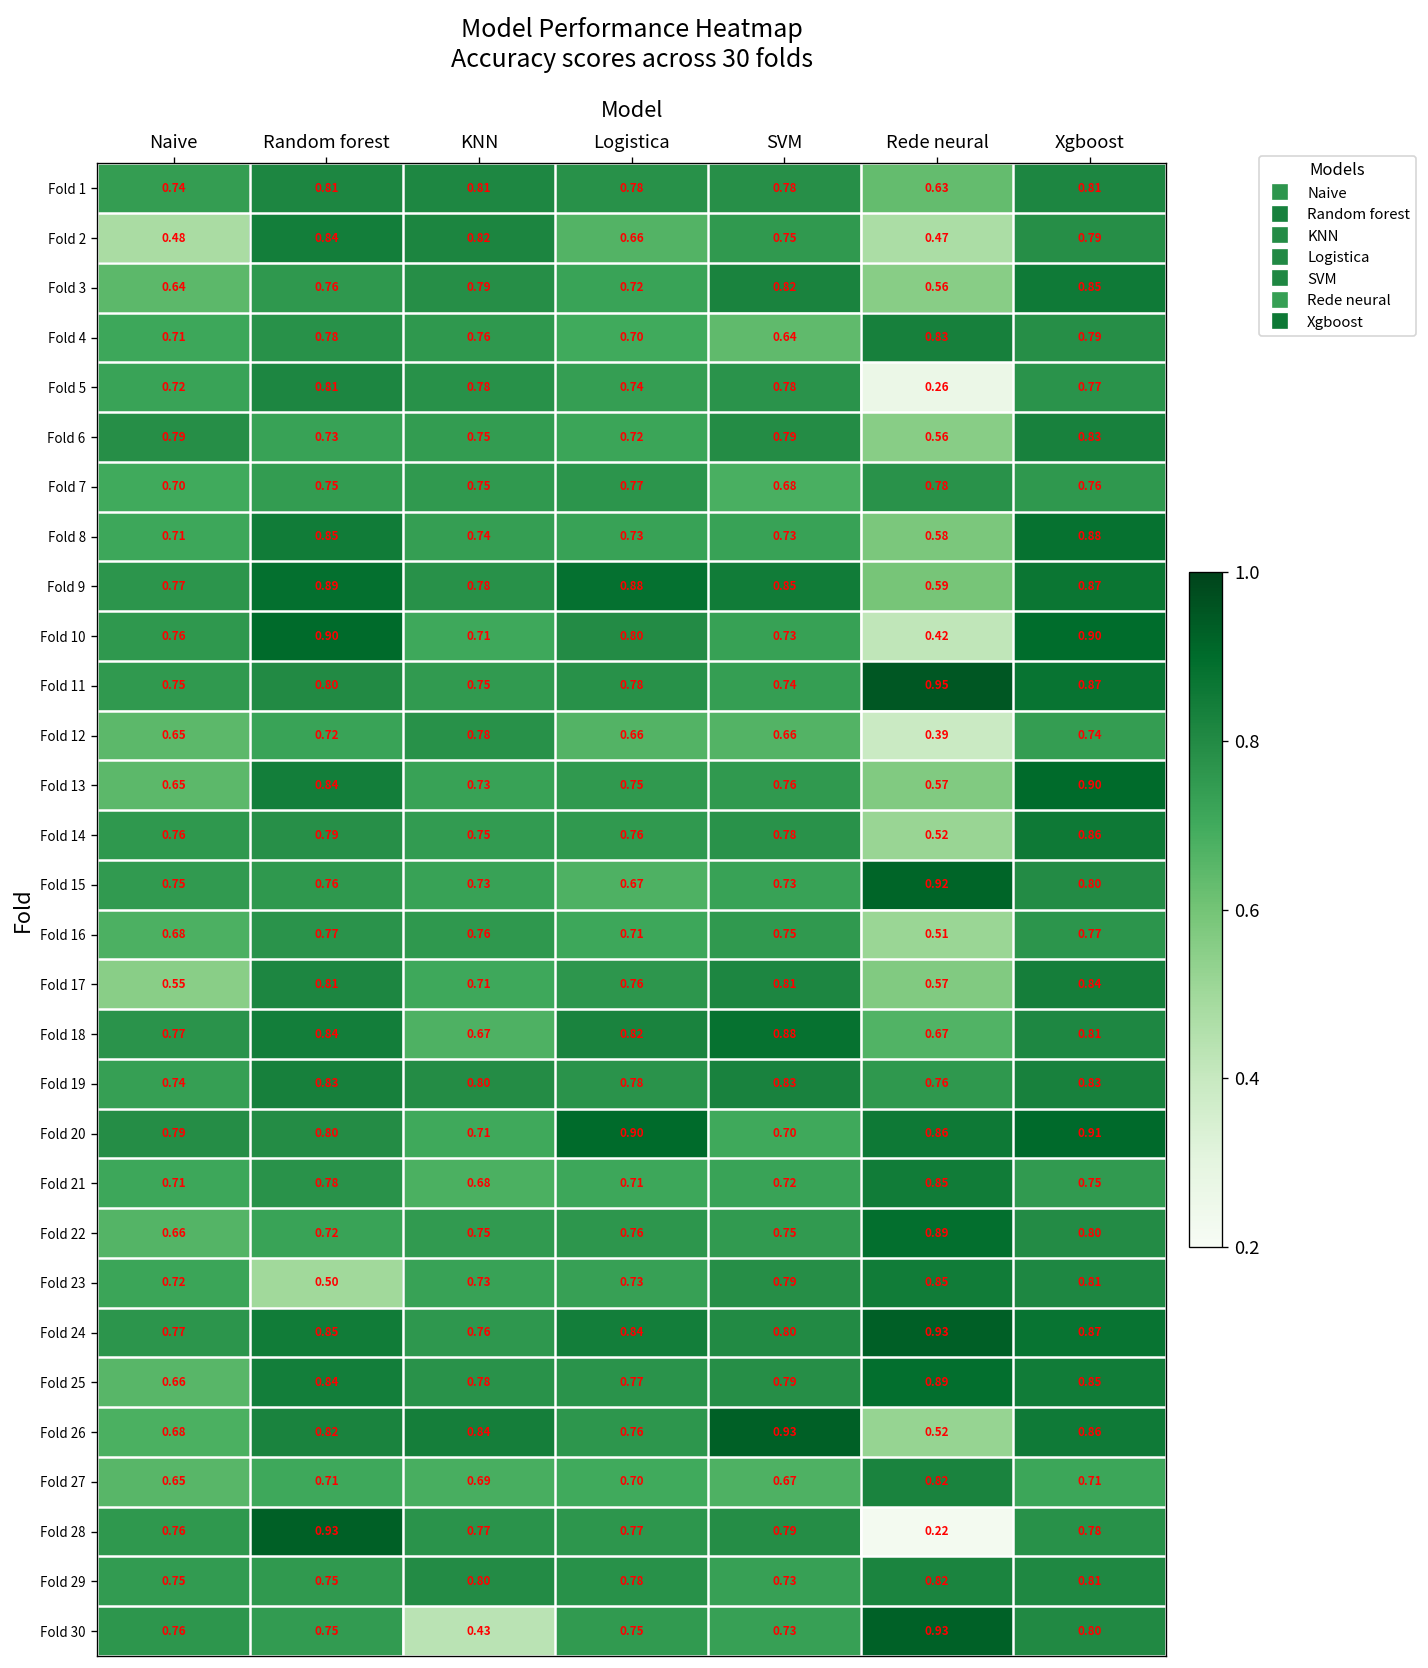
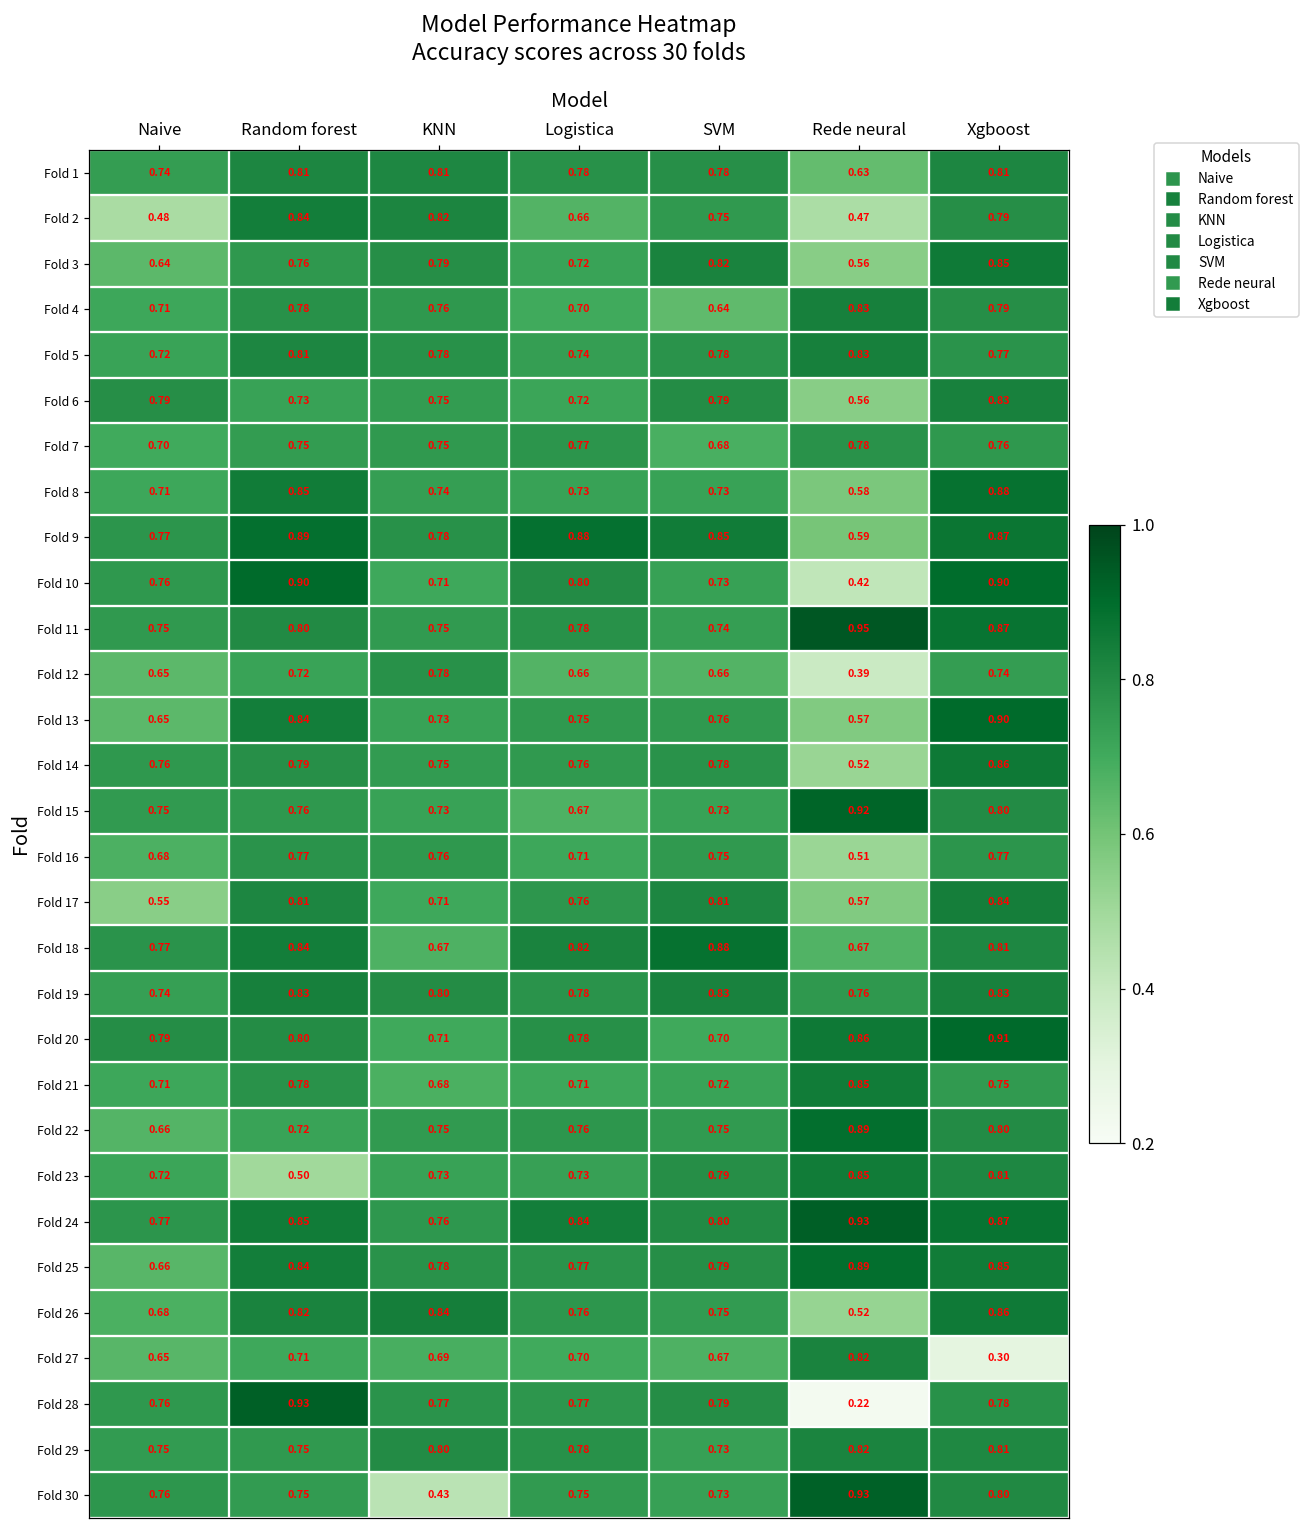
  {
    "Fold 5": {
      "Naive": 0.72,
      "Random forest": 0.81,
      "KNN": 0.78,
      "Logistica": 0.74,
      "SVM": 0.78,
-     "Rede neural": 0.26,
+     "Rede neural": 0.83,
      "Xgboost": 0.77
    },
    "Fold 20": {
      "Naive": 0.79,
      "Random forest": 0.80,
      "KNN": 0.71,
-     "Logistica": 0.90,
+     "Logistica": 0.78,
      "SVM": 0.70,
      "Rede neural": 0.86,
      "Xgboost": 0.91
    },
    "Fold 26": {
      "Naive": 0.68,
      "Random forest": 0.82,
      "KNN": 0.84,
      "Logistica": 0.76,
-     "SVM": 0.93,
+     "SVM": 0.75,
      "Rede neural": 0.52,
      "Xgboost": 0.86
    },
    "Fold 27": {
      "Naive": 0.65,
      "Random forest": 0.71,
      "KNN": 0.69,
      "Logistica": 0.70,
      "SVM": 0.67,
      "Rede neural": 0.82,
-     "Xgboost": 0.71
+     "Xgboost": 0.30
    }
  }
